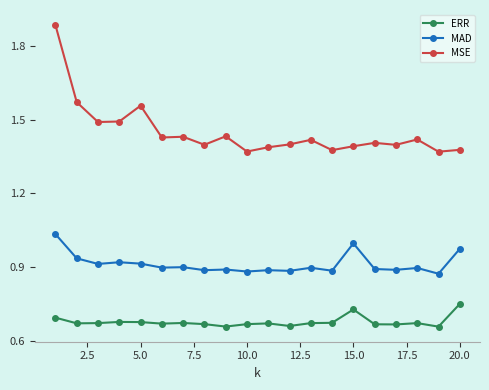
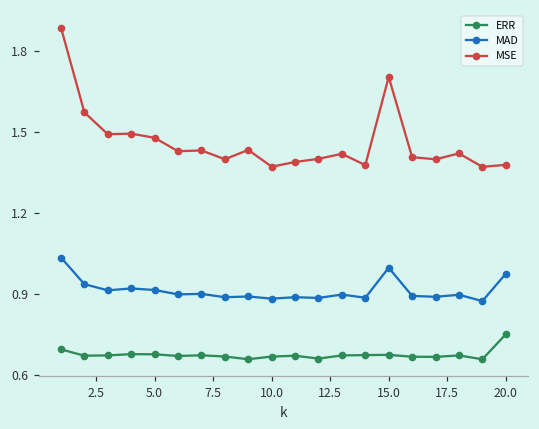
  {
    "ERR": {
      "5.0": 0.68,
      "10.0": 0.67,
-     "15.0": 0.73,
+     "15.0": 0.67,
      "20.0": 0.75
    },
    "MAD": {
      "5.0": 0.91,
      "10.0": 0.88,
      "15.0": 1.00,
      "20.0": 0.97
    },
    "MSE": {
-     "5.0": 1.56,
+     "5.0": 1.48,
      "10.0": 1.37,
-     "15.0": 1.39,
+     "15.0": 1.70,
      "20.0": 1.38
    }
  }
